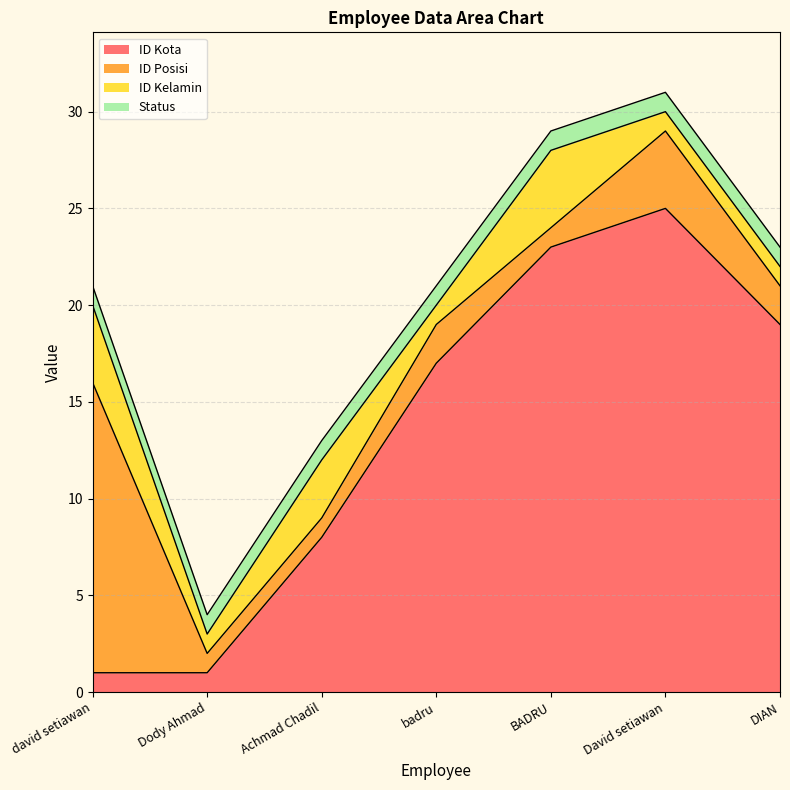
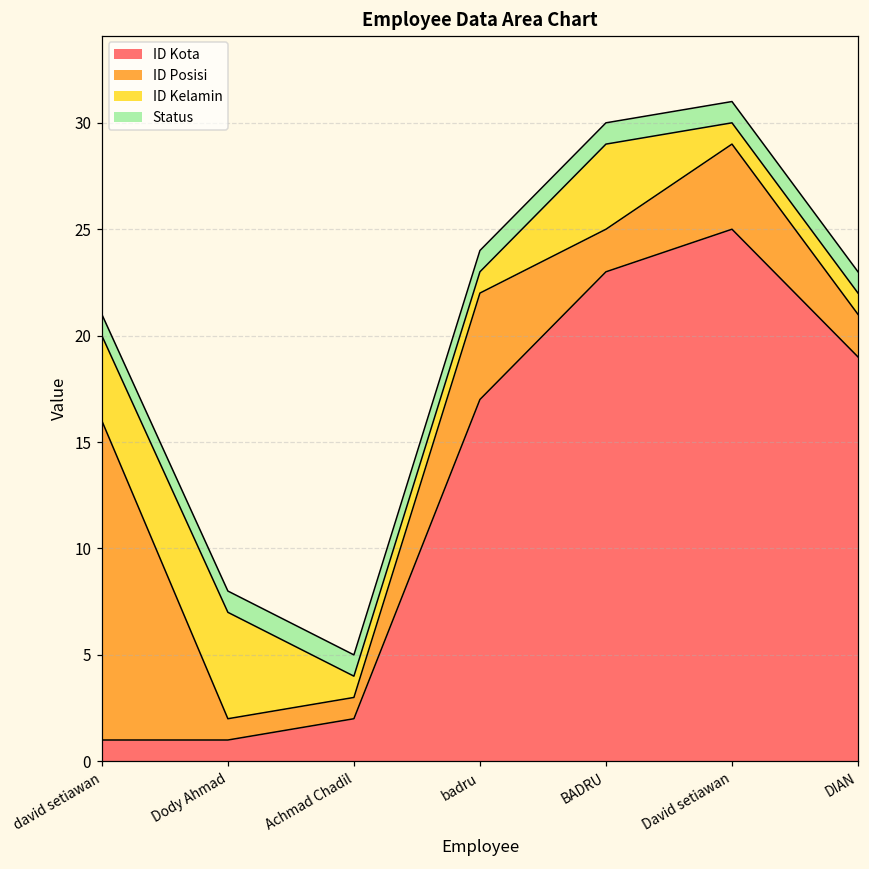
  {
    "ID Kota": {
      "david setiawan": 1,
      "Dody Ahmad": 1,
-     "Achmad Chadil": 8,
+     "Achmad Chadil": 2,
      "badru": 17,
      "BADRU": 23,
      "David setiawan": 25,
      "DIAN": 19
    },
    "ID Posisi": {
      "david setiawan": 15,
      "Dody Ahmad": 1,
      "Achmad Chadil": 1,
-     "badru": 2,
-     "BADRU": 1,
+     "badru": 5,
+     "BADRU": 2,
      "David setiawan": 4,
      "DIAN": 2
    },
    "ID Kelamin": {
      "david setiawan": 4,
-     "Dody Ahmad": 1,
-     "Achmad Chadil": 3,
+     "Dody Ahmad": 5,
+     "Achmad Chadil": 1,
      "badru": 1,
      "BADRU": 4,
      "David setiawan": 1,
      "DIAN": 1
    },
    "Status": {
      "david setiawan": 1,
      "Dody Ahmad": 1,
      "Achmad Chadil": 1,
      "badru": 1,
      "BADRU": 1,
      "David setiawan": 1,
      "DIAN": 1
    }
  }
